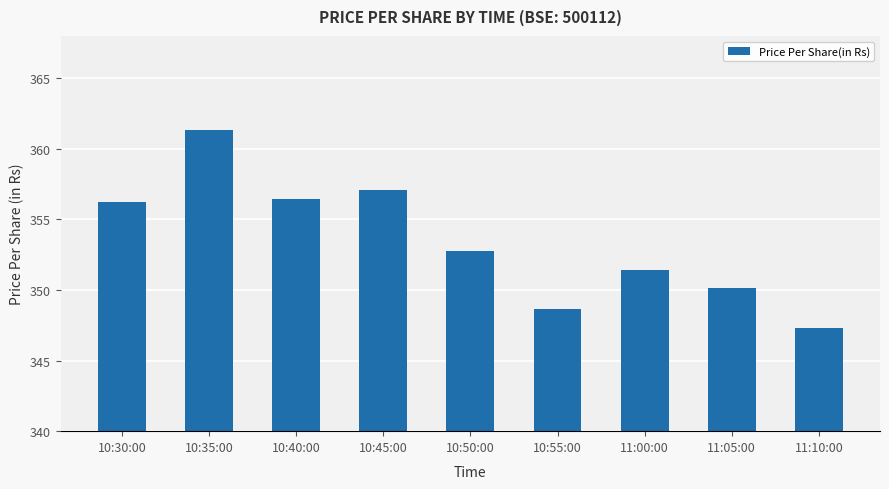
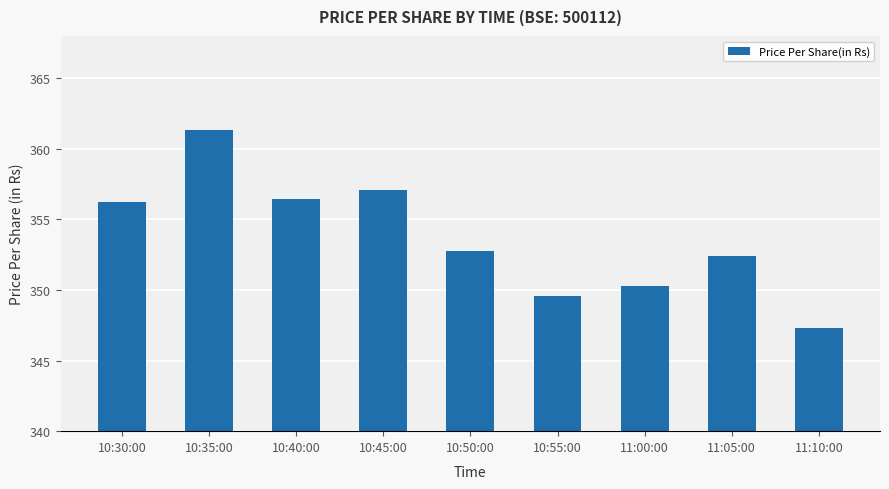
  {
    "10:30:00": 356.2,
    "10:35:00": 361.3,
    "10:40:00": 356.4,
    "10:45:00": 357.1,
    "10:50:00": 352.8,
-   "10:55:00": 348.6,
-   "11:00:00": 351.4,
-   "11:05:00": 350.1,
+   "10:55:00": 349.6,
+   "11:00:00": 350.3,
+   "11:05:00": 352.4,
    "11:10:00": 347.3
  }
